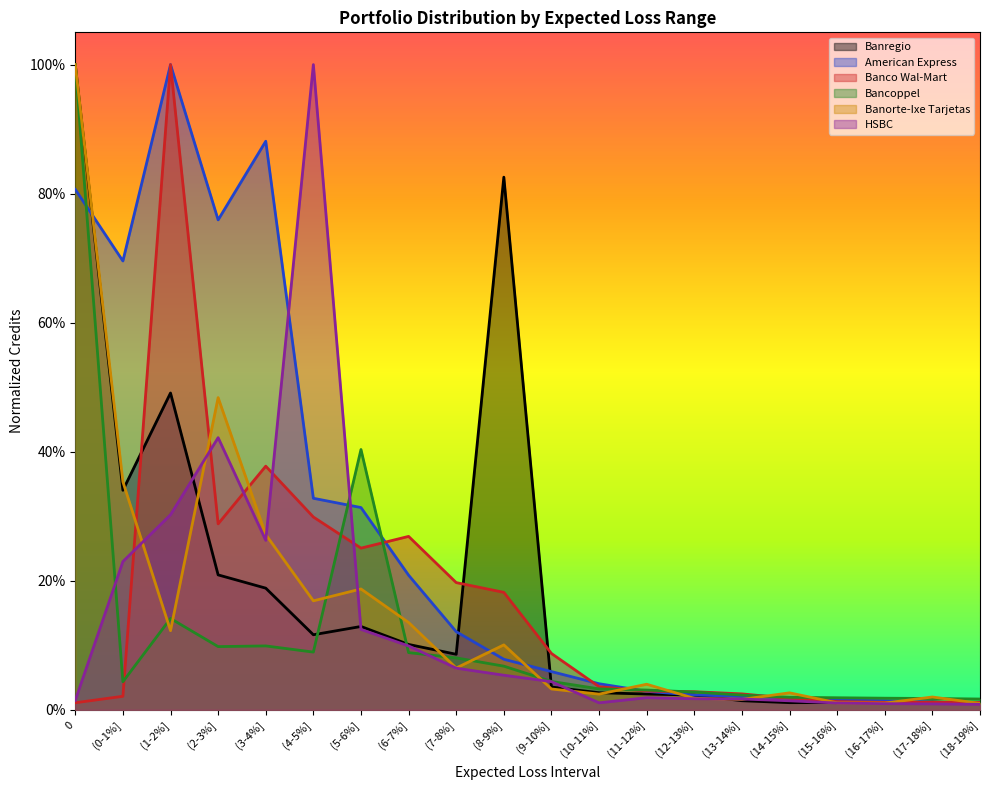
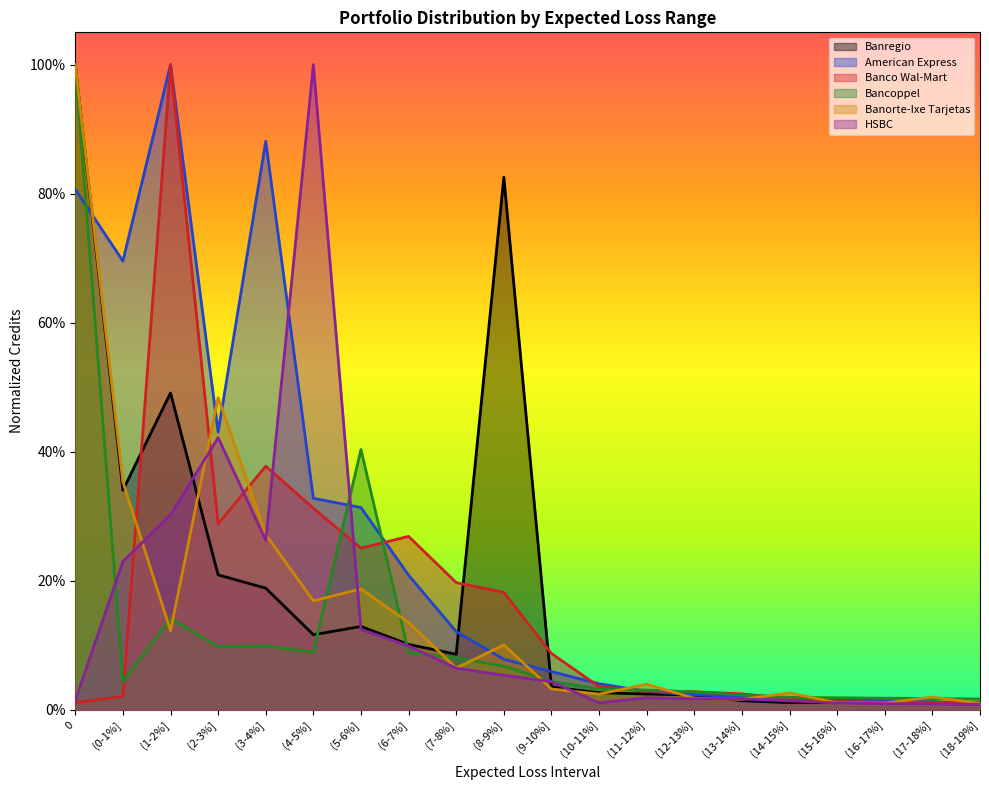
  {
    "Banregio": {
      "(0-1%]": "34%",
      "(1-2%]": "49%",
      "(2-3%]": "21%",
      "(3-4%]": "19%",
      "(4-5%]": "12%",
      "(5-6%]": "13%",
      "(7-8%]": "9%",
      "(8-9%]": "83%",
      "(11-12%]": "2%"
    },
    "American Express": {
      "0": "81%",
      "(0-1%]": "70%",
-     "(2-3%]": "76%",
+     "(2-3%]": "43%",
      "(3-4%]": "88%",
      "(4-5%]": "33%",
      "(5-6%]": "31%",
      "(6-7%]": "21%",
      "(7-8%]": "12%",
      "(8-9%]": "8%",
      "(9-10%]": "6%",
      "(10-11%]": "4%"
    },
    "Banco Wal-Mart": {
      "(0-1%]": "2%",
      "(2-3%]": "29%",
      "(3-4%]": "38%",
-     "(4-5%]": "30%",
+     "(4-5%]": "31%",
      "(5-6%]": "25%",
      "(6-7%]": "27%",
      "(7-8%]": "20%",
      "(8-9%]": "18%",
      "(9-10%]": "9%"
    },
    "Bancoppel": {
      "(0-1%]": "4%",
      "(1-2%]": "14%",
      "(2-3%]": "10%",
      "(3-4%]": "10%",
      "(4-5%]": "9%",
      "(5-6%]": "40%",
      "(6-7%]": "9%",
      "(7-8%]": "8%",
      "(8-9%]": "7%",
      "(18-19%]": "2%"
    },
    "Banorte-Ixe Tarjetas": {
      "(0-1%]": "35%",
      "(1-2%]": "12%",
      "(2-3%]": "48%",
      "(3-4%]": "27%",
      "(4-5%]": "17%",
      "(5-6%]": "19%",
      "(6-7%]": "14%",
      "(8-9%]": "10%",
      "(11-12%]": "4%",
      "(14-15%]": "3%"
    },
    "HSBC": {
      "(0-1%]": "23%",
      "(1-2%]": "30%",
      "(2-3%]": "42%",
      "(3-4%]": "26%",
      "(4-5%]": "100%",
      "(5-6%]": "12%",
      "(8-9%]": "5%",
      "(10-11%]": "1%",
      "(11-12%]": "2%"
    }
  }
